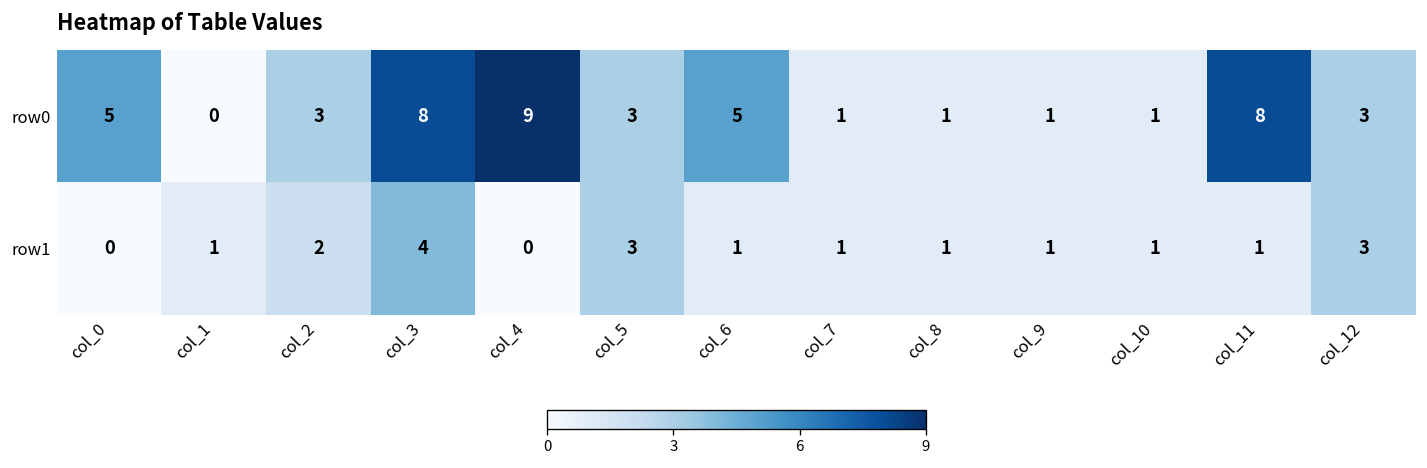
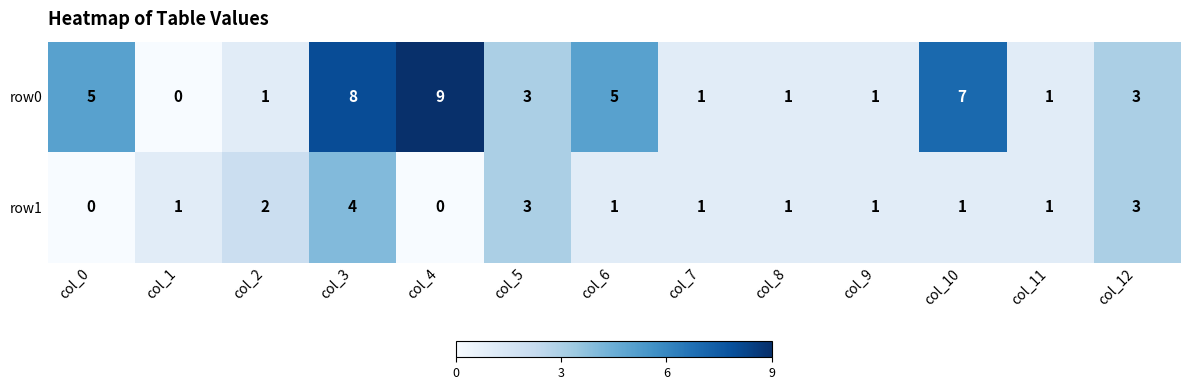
  {
    "row0": {
      "col_0": 5,
      "col_1": 0,
-     "col_2": 3,
+     "col_2": 1,
      "col_3": 8,
      "col_4": 9,
      "col_5": 3,
      "col_6": 5,
      "col_7": 1,
      "col_8": 1,
      "col_9": 1,
-     "col_10": 1,
-     "col_11": 8,
+     "col_10": 7,
+     "col_11": 1,
      "col_12": 3
    },
    "row1": {
      "col_0": 0,
      "col_1": 1,
      "col_2": 2,
      "col_3": 4,
      "col_4": 0,
      "col_5": 3,
      "col_6": 1,
      "col_7": 1,
      "col_8": 1,
      "col_9": 1,
      "col_10": 1,
      "col_11": 1,
      "col_12": 3
    }
  }
